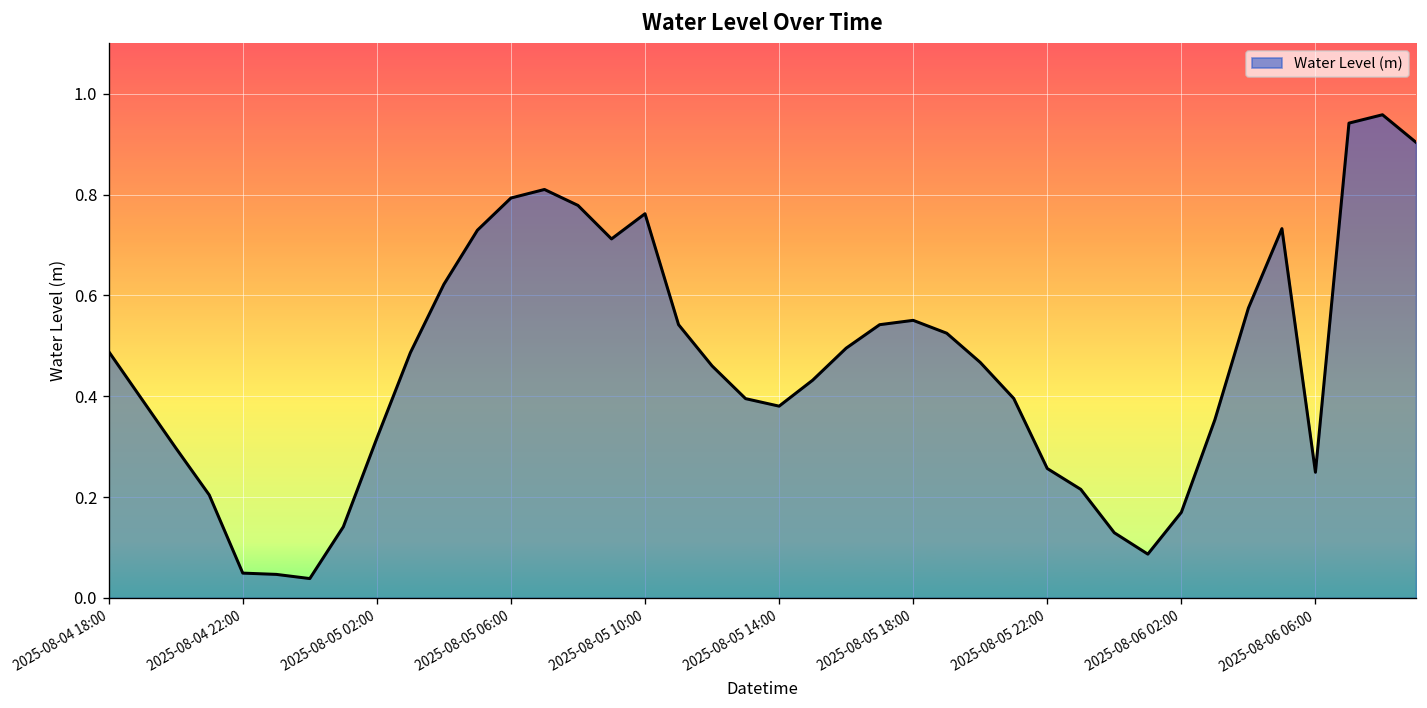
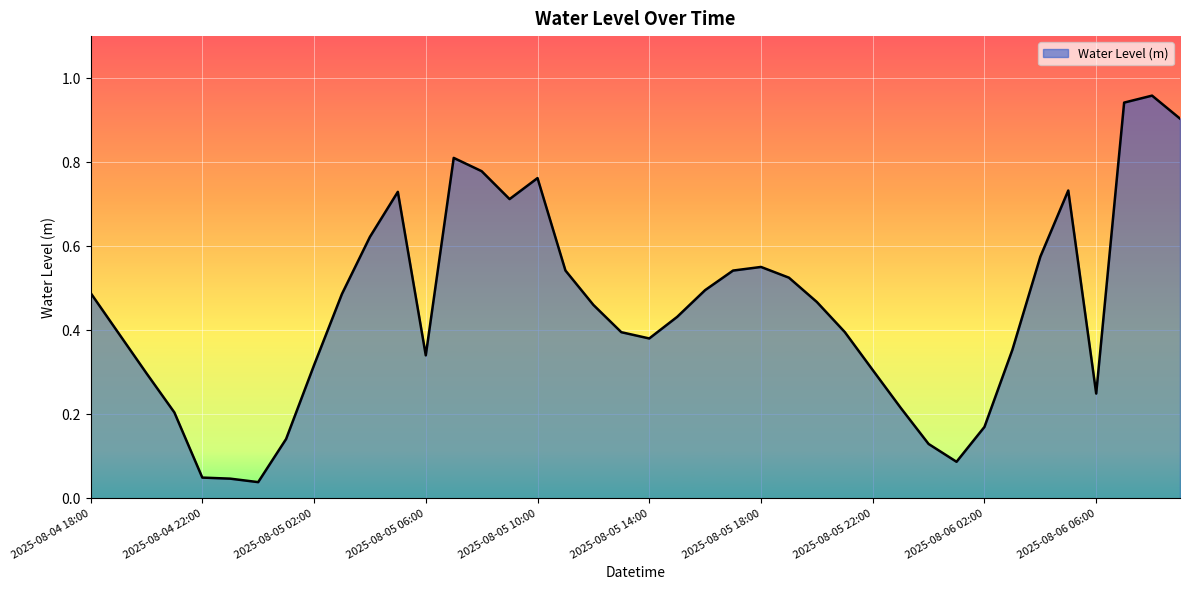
  {
    "2025-08-04 18:00": 0.49,
    "2025-08-04 22:00": 0.05,
    "2025-08-05 02:00": 0.32,
-   "2025-08-05 06:00": 0.79,
+   "2025-08-05 06:00": 0.34,
    "2025-08-05 10:00": 0.76,
    "2025-08-05 14:00": 0.38,
    "2025-08-05 18:00": 0.55,
-   "2025-08-05 22:00": 0.26,
+   "2025-08-05 22:00": 0.31,
    "2025-08-06 02:00": 0.17,
    "2025-08-06 06:00": 0.25
  }
